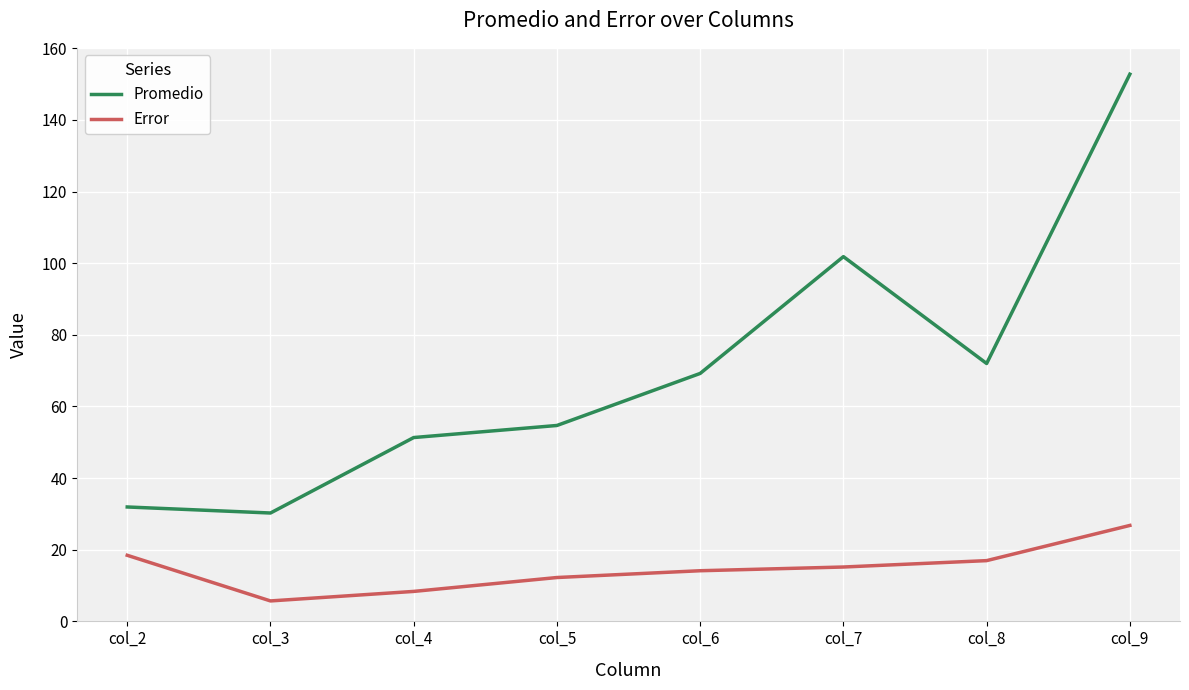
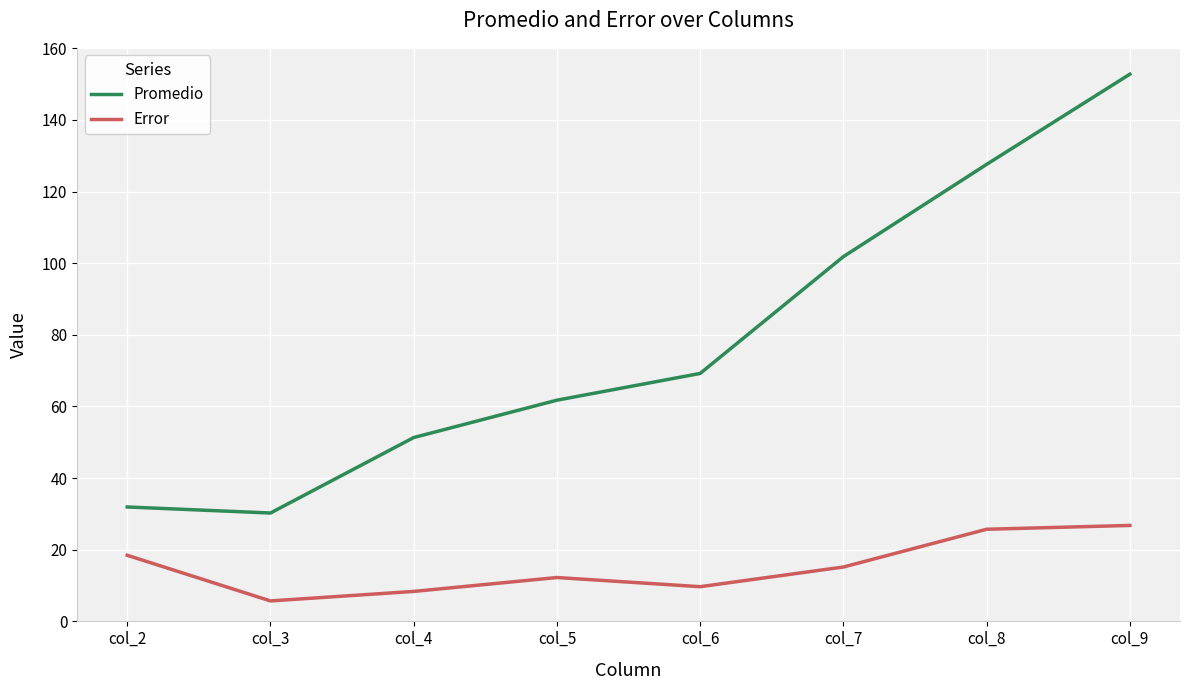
  {
    "Promedio": {
      "col_2": 32,
      "col_3": 30,
      "col_4": 51,
-     "col_5": 55,
+     "col_5": 62,
      "col_6": 69,
      "col_7": 102,
-     "col_8": 72,
+     "col_8": 128,
      "col_9": 153
    },
    "Error": {
      "col_2": 18,
      "col_3": 6,
      "col_4": 8,
      "col_5": 12,
-     "col_6": 14,
+     "col_6": 10,
      "col_7": 15,
-     "col_8": 17,
+     "col_8": 26,
      "col_9": 27
    }
  }
